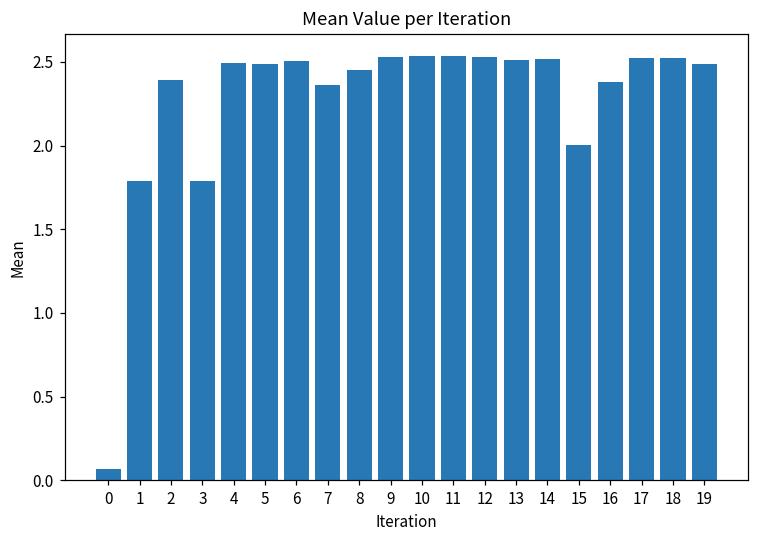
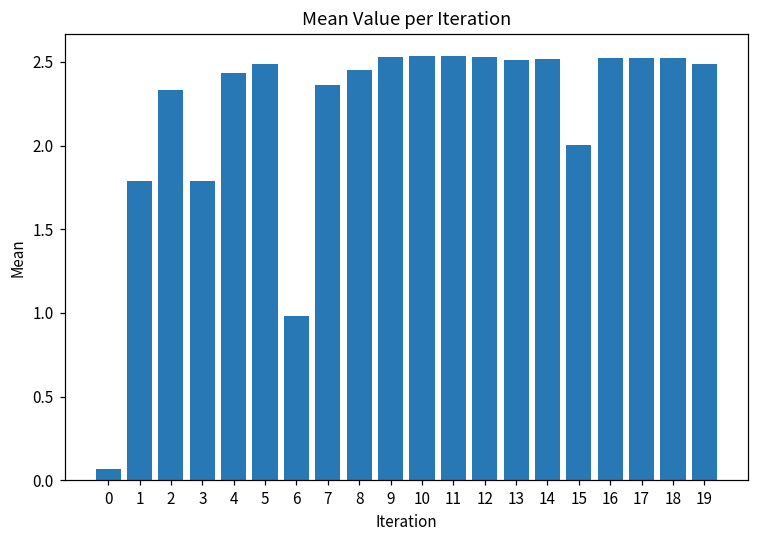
  {
    "0": 0.07,
    "1": 1.79,
-   "2": 2.39,
+   "2": 2.33,
    "3": 1.79,
-   "4": 2.50,
+   "4": 2.44,
    "5": 2.49,
-   "6": 2.50,
+   "6": 0.98,
    "7": 2.36,
    "8": 2.45,
    "9": 2.53,
    "10": 2.53,
    "11": 2.54,
    "12": 2.53,
    "13": 2.51,
    "14": 2.52,
    "15": 2.00,
-   "16": 2.38,
+   "16": 2.52,
    "17": 2.52,
    "18": 2.52,
    "19": 2.49
  }
